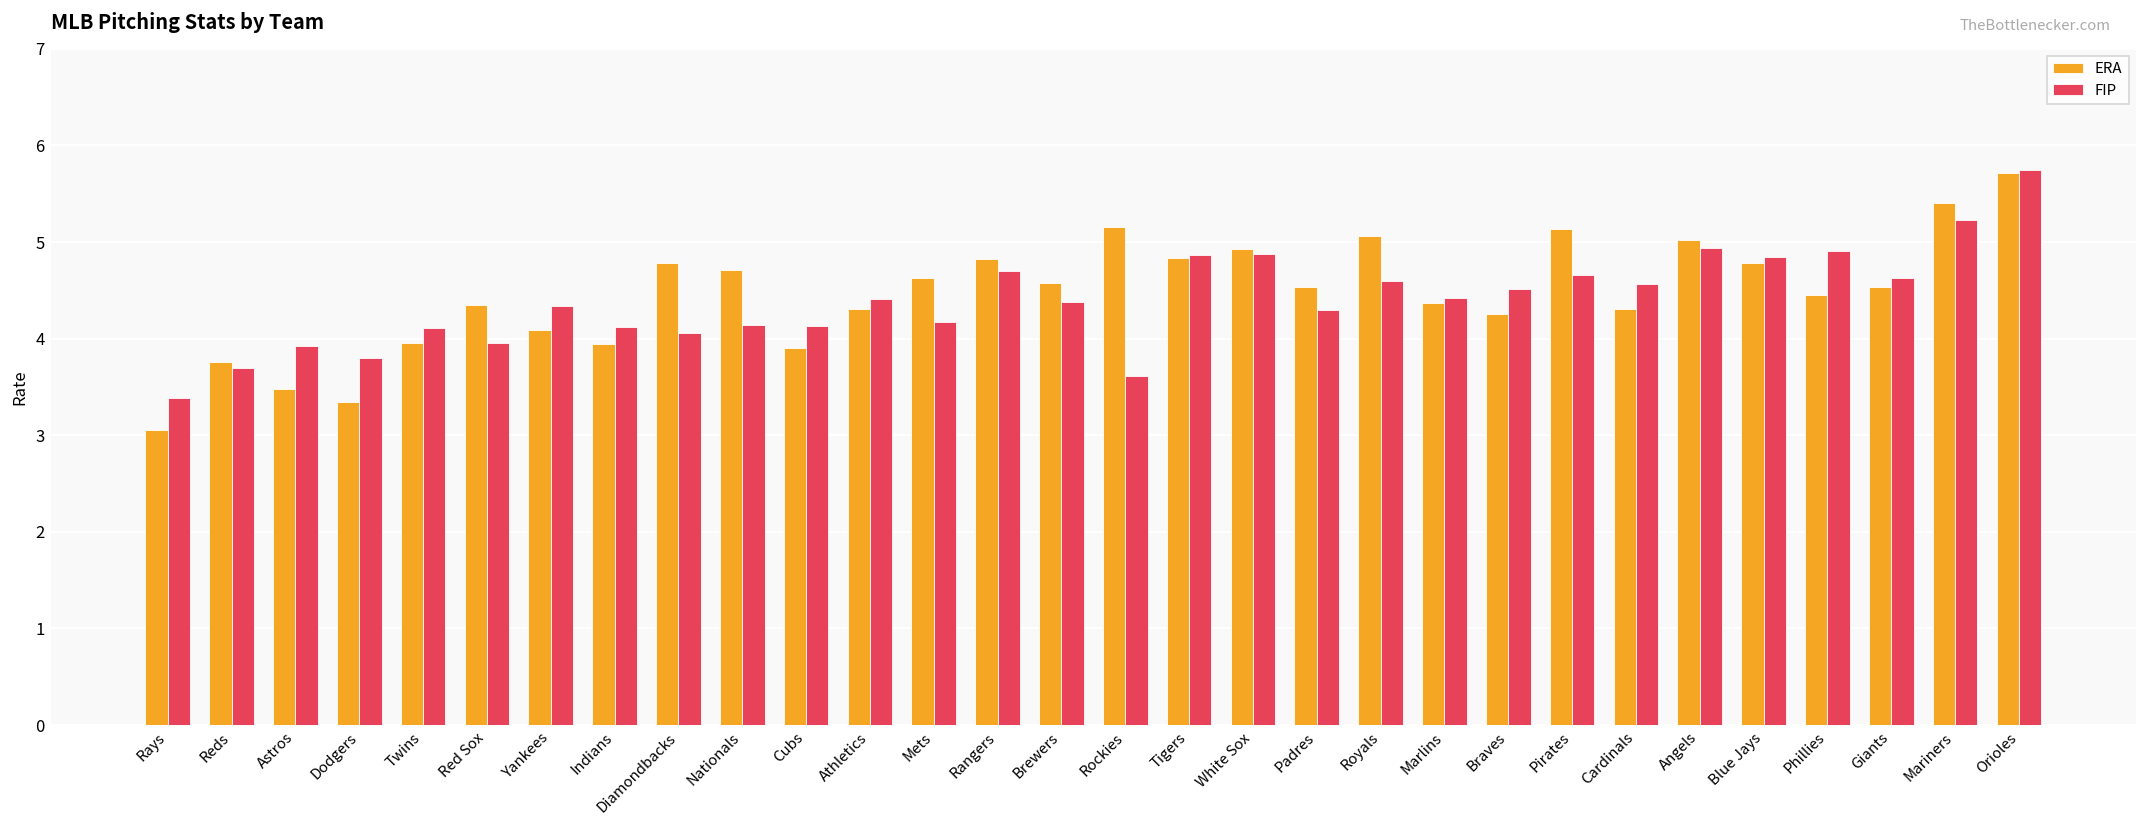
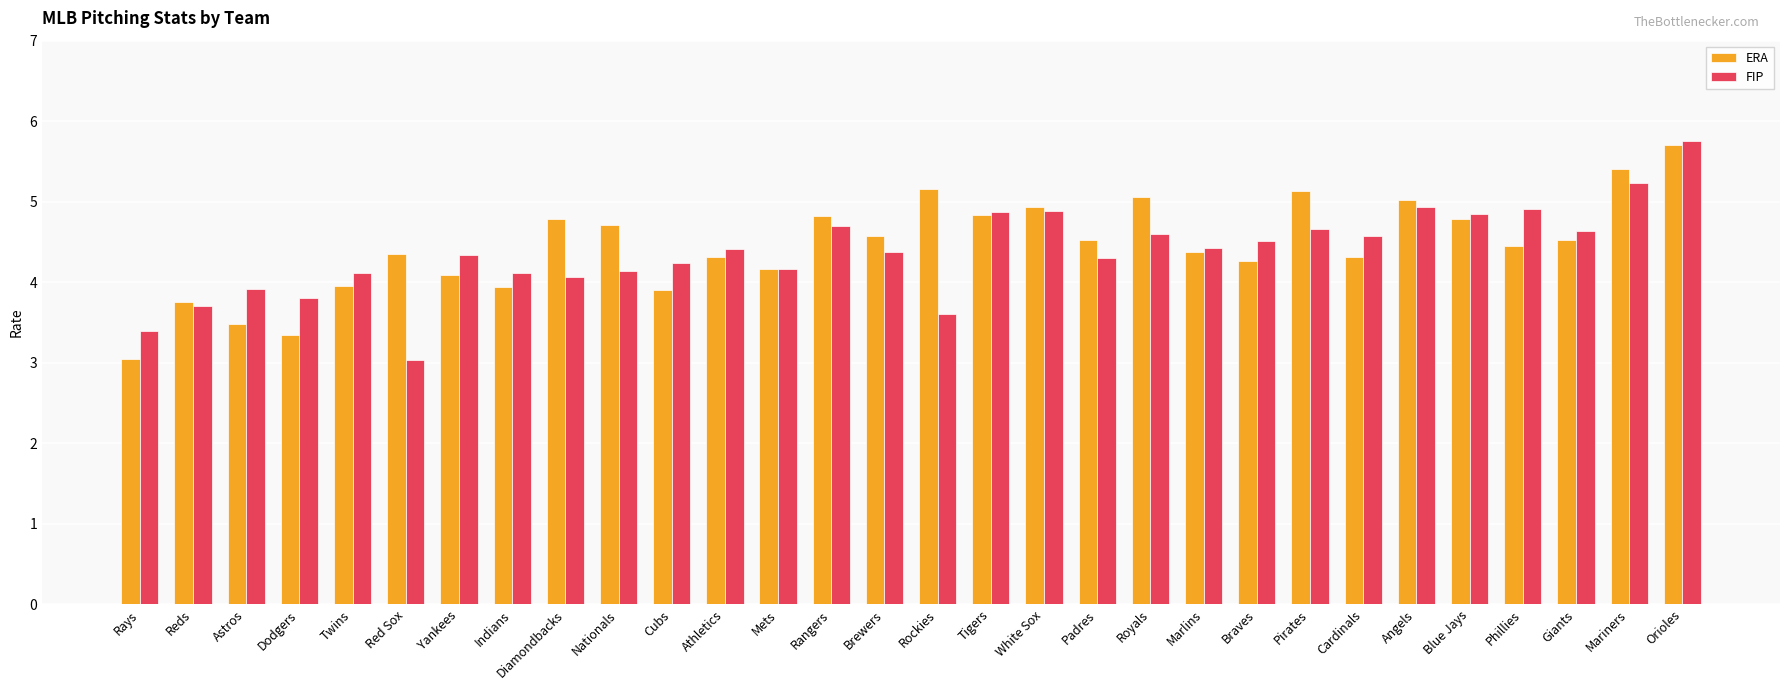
  {
    "ERA": {
      "Rays": 3.1,
      "Reds": 3.8,
      "Astros": 3.5,
      "Dodgers": 3.3,
      "Twins": 4.0,
      "Red Sox": 4.4,
      "Yankees": 4.1,
      "Indians": 3.9,
      "Diamondbacks": 4.8,
      "Nationals": 4.7,
      "Cubs": 3.9,
      "Athletics": 4.3,
-     "Mets": 4.6,
+     "Mets": 4.2,
      "Rangers": 4.8,
      "Brewers": 4.6,
      "Rockies": 5.2,
      "Tigers": 4.8,
      "White Sox": 4.9,
      "Padres": 4.5,
      "Royals": 5.1,
      "Marlins": 4.4,
      "Braves": 4.3,
      "Pirates": 5.1,
      "Cardinals": 4.3,
      "Angels": 5.0,
      "Blue Jays": 4.8,
      "Phillies": 4.5,
      "Giants": 4.5,
      "Mariners": 5.4,
      "Orioles": 5.7
    },
    "FIP": {
      "Rays": 3.4,
      "Reds": 3.7,
      "Astros": 3.9,
      "Dodgers": 3.8,
      "Twins": 4.1,
-     "Red Sox": 4.0,
+     "Red Sox": 3.0,
      "Yankees": 4.3,
      "Indians": 4.1,
      "Diamondbacks": 4.1,
      "Nationals": 4.1,
-     "Cubs": 4.1,
+     "Cubs": 4.2,
      "Athletics": 4.4,
      "Mets": 4.2,
      "Rangers": 4.7,
      "Brewers": 4.4,
      "Rockies": 3.6,
      "Tigers": 4.9,
      "White Sox": 4.9,
      "Padres": 4.3,
      "Royals": 4.6,
      "Marlins": 4.4,
      "Braves": 4.5,
      "Pirates": 4.7,
      "Cardinals": 4.6,
      "Angels": 4.9,
      "Blue Jays": 4.9,
      "Phillies": 4.9,
      "Giants": 4.6,
      "Mariners": 5.2,
      "Orioles": 5.8
    }
  }
